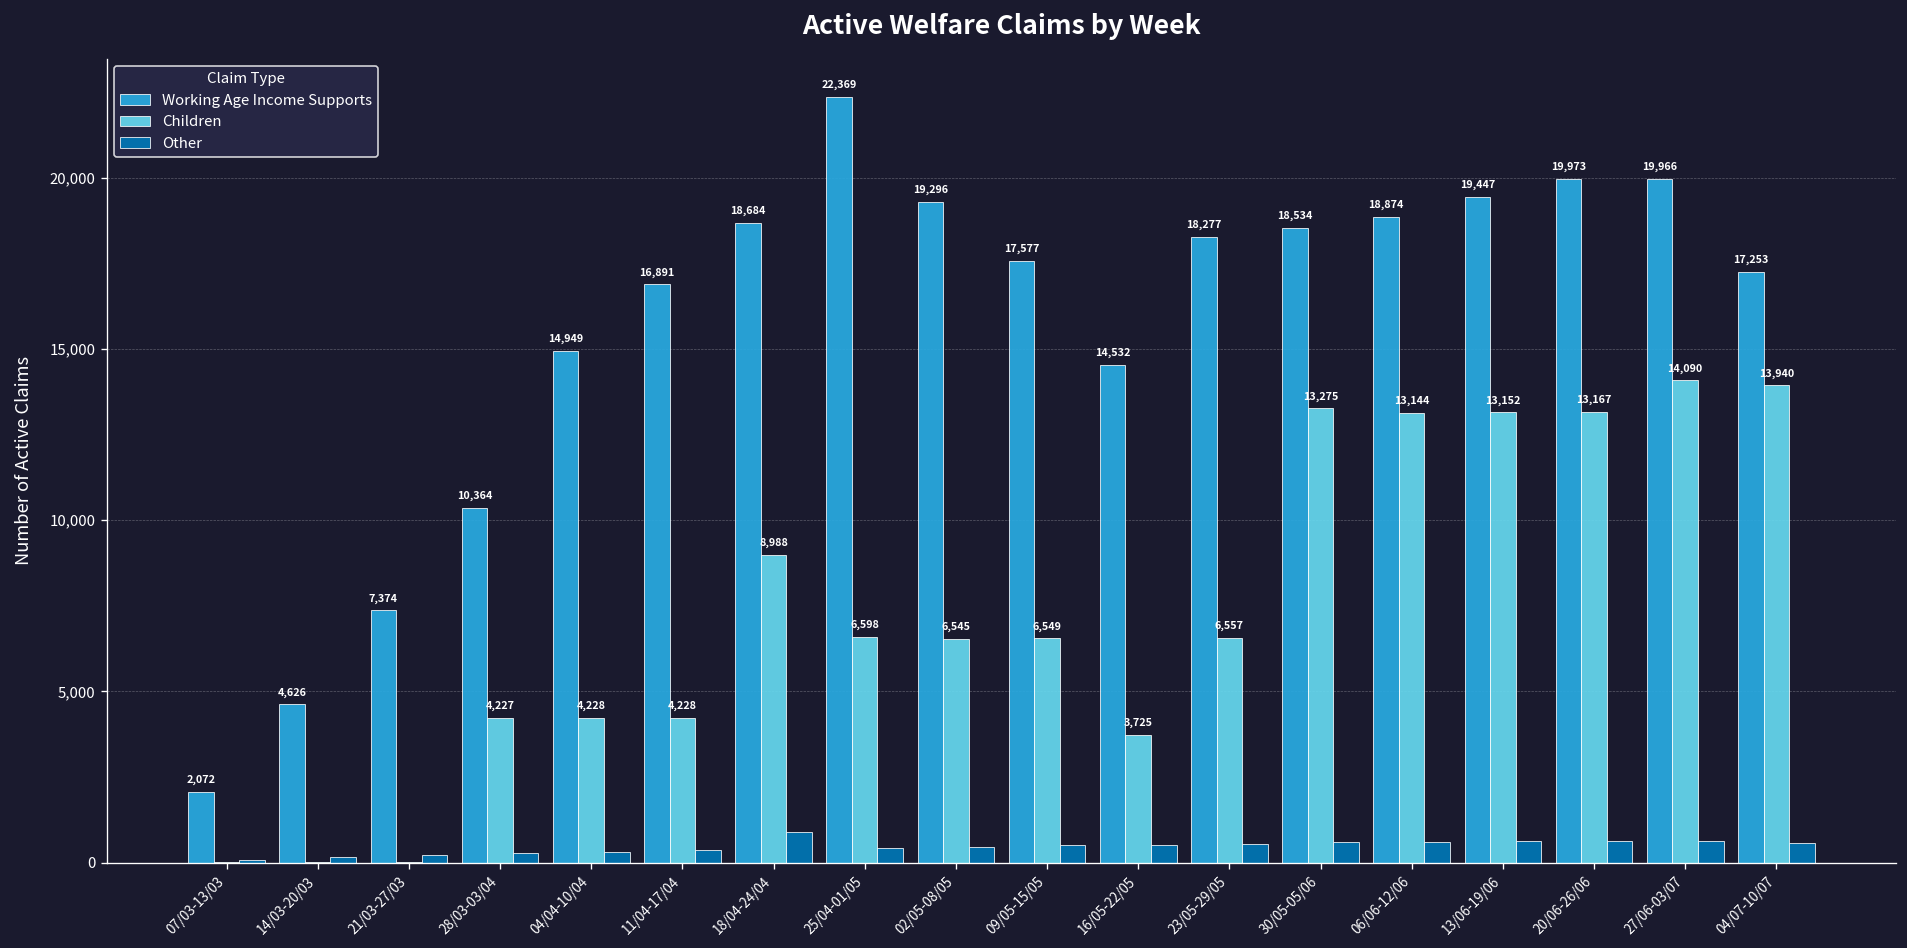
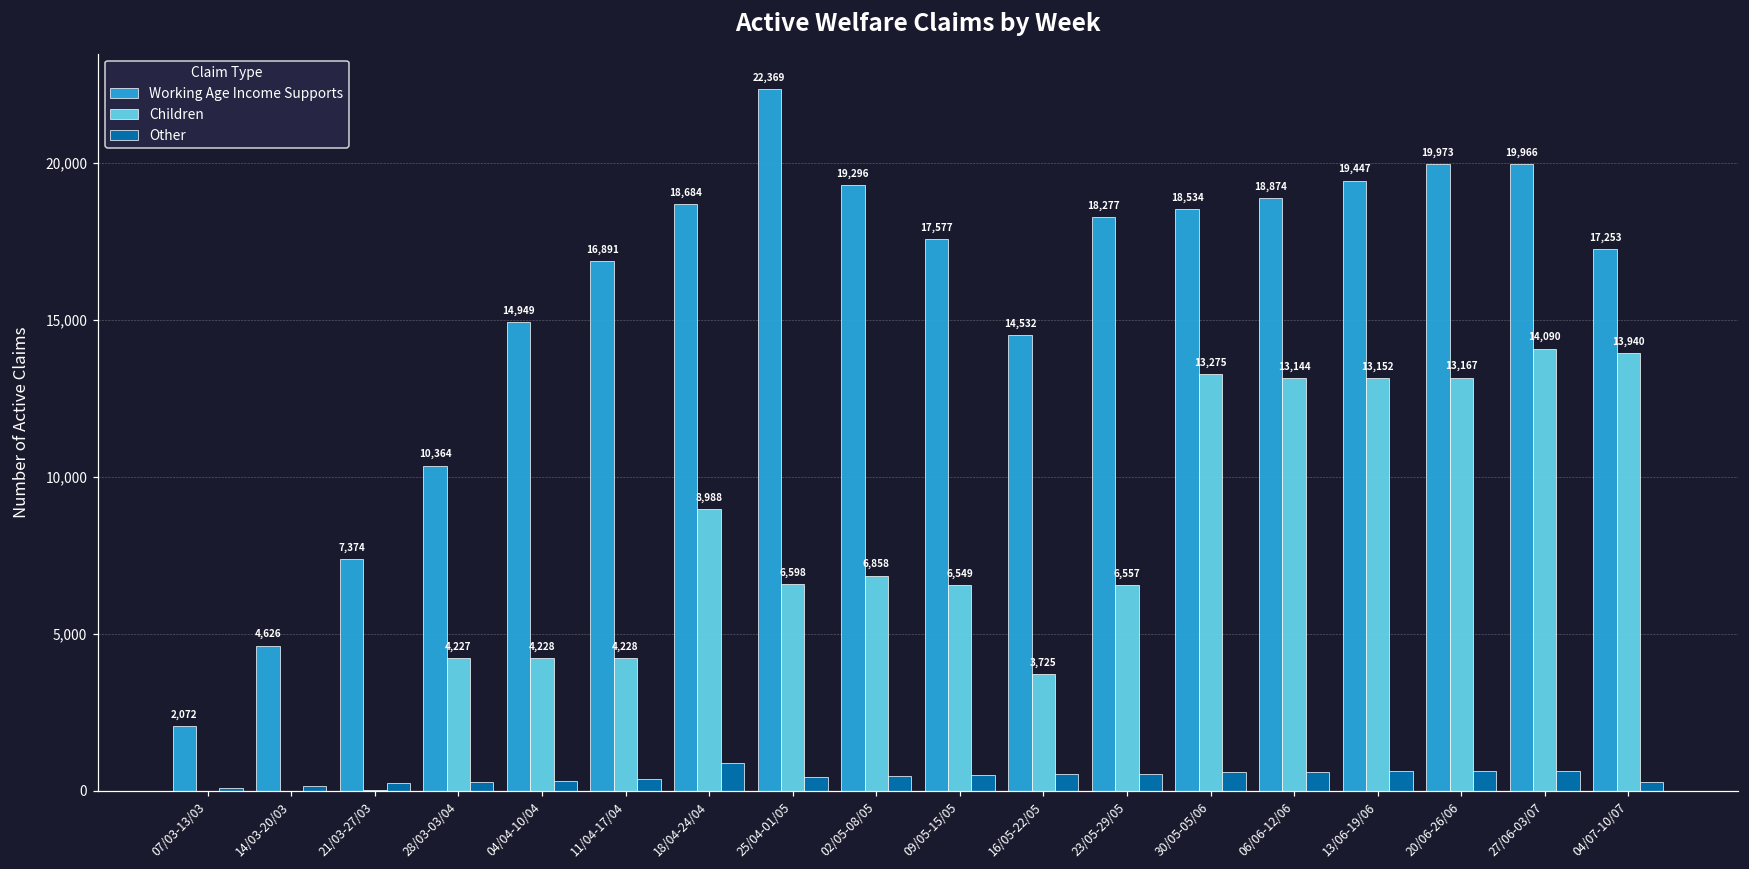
  {
    "Working Age Income Supports": {
      "07/03-13/03": "2,072",
      "14/03-20/03": "4,626",
      "21/03-27/03": "7,374",
      "28/03-03/04": "10,364",
      "04/04-10/04": "14,949",
      "11/04-17/04": "16,891",
      "18/04-24/04": "18,684",
      "25/04-01/05": "22,369",
      "02/05-08/05": "19,296",
      "09/05-15/05": "17,577",
      "16/05-22/05": "14,532",
      "23/05-29/05": "18,277",
      "30/05-05/06": "18,534",
      "06/06-12/06": "18,874",
      "13/06-19/06": "19,447",
      "20/06-26/06": "19,973",
      "27/06-03/07": "19,966",
      "04/07-10/07": "17,253"
    },
    "Children": {
      "28/03-03/04": "4,227",
      "04/04-10/04": "4,228",
      "11/04-17/04": "4,228",
      "18/04-24/04": "8,988",
      "25/04-01/05": "6,598",
-     "02/05-08/05": "6,545",
+     "02/05-08/05": "6,858",
      "09/05-15/05": "6,549",
      "16/05-22/05": "3,725",
      "23/05-29/05": "6,557",
      "30/05-05/06": "13,275",
      "06/06-12/06": "13,144",
      "13/06-19/06": "13,152",
      "20/06-26/06": "13,167",
      "27/06-03/07": "14,090",
      "04/07-10/07": "13,940"
    },
    "Other": {
      "14/03-20/03": "200",
      "21/03-27/03": "200",
      "28/03-03/04": "300",
      "04/04-10/04": "300",
      "11/04-17/04": "400",
      "18/04-24/04": "900",
      "25/04-01/05": "400",
      "02/05-08/05": "500",
      "09/05-15/05": "500",
      "16/05-22/05": "500",
      "23/05-29/05": "500",
      "30/05-05/06": "600",
      "06/06-12/06": "600",
      "13/06-19/06": "600",
      "20/06-26/06": "600",
      "27/06-03/07": "600",
-     "04/07-10/07": "600"
+     "04/07-10/07": "300"
    }
  }
